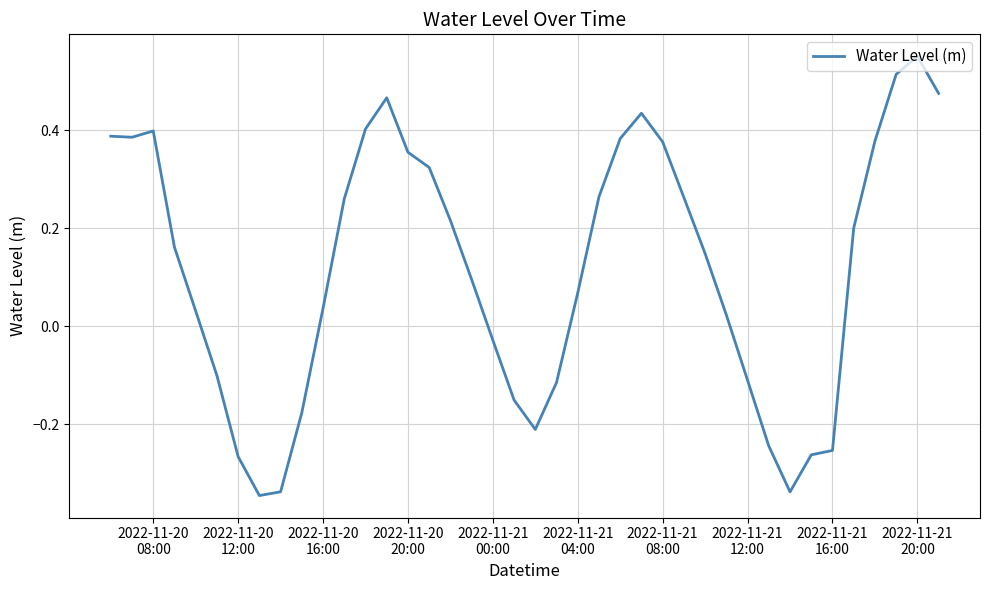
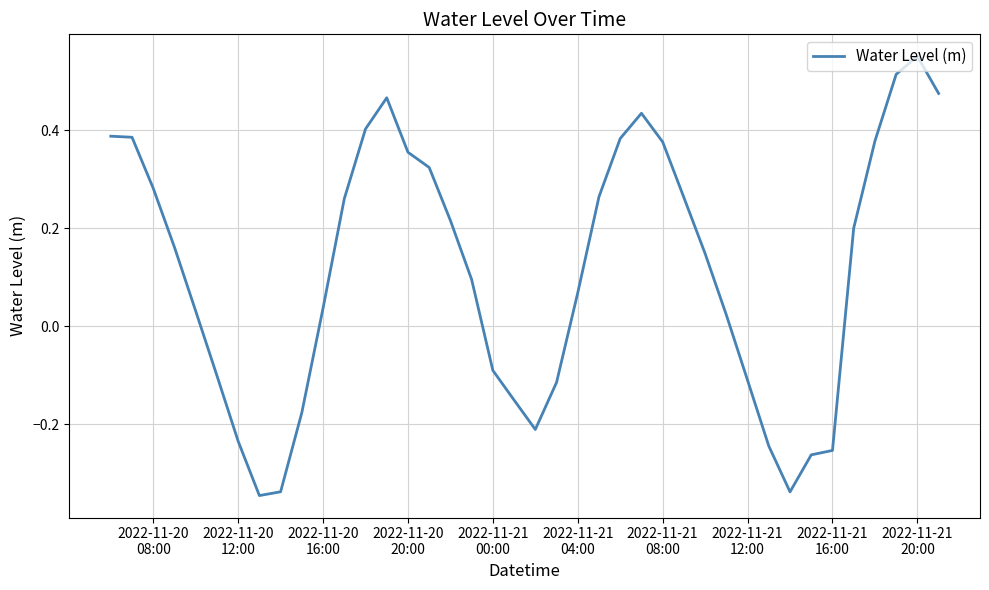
  {
-   "2022-11-20 08:00": 0.40,
-   "2022-11-20 12:00": -0.27,
+   "2022-11-20 08:00": 0.28,
+   "2022-11-20 12:00": -0.23,
    "2022-11-20 16:00": 0.04,
    "2022-11-20 20:00": 0.36,
-   "2022-11-21 00:00": -0.03,
+   "2022-11-21 00:00": -0.09,
    "2022-11-21 04:00": 0.07,
    "2022-11-21 08:00": 0.38,
    "2022-11-21 12:00": -0.11,
    "2022-11-21 16:00": -0.25
  }
